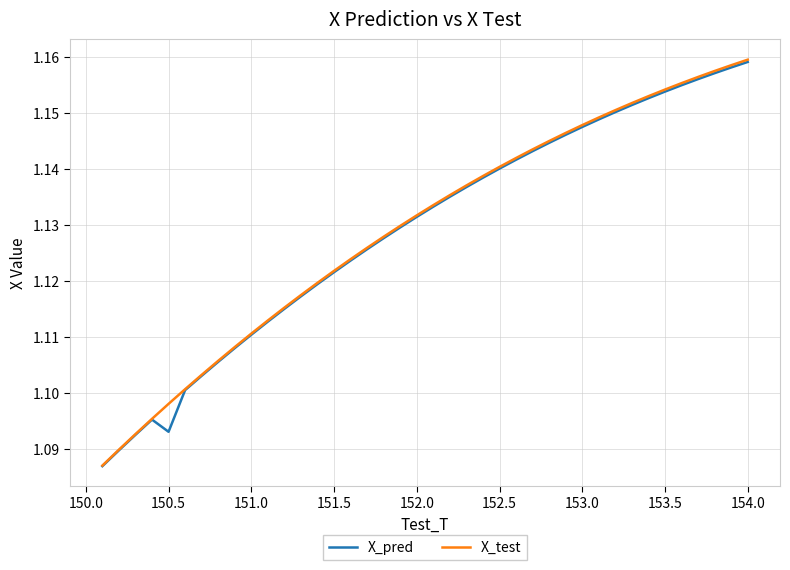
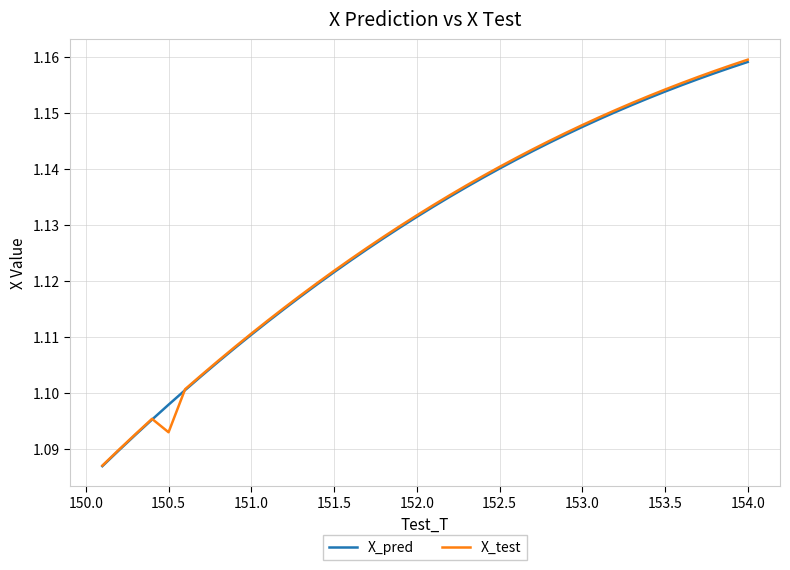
  {
    "X_pred": {
-     "150.5": 1.093
+     "150.5": 1.098
    },
    "X_test": {
-     "150.5": 1.098
+     "150.5": 1.093
    }
  }
